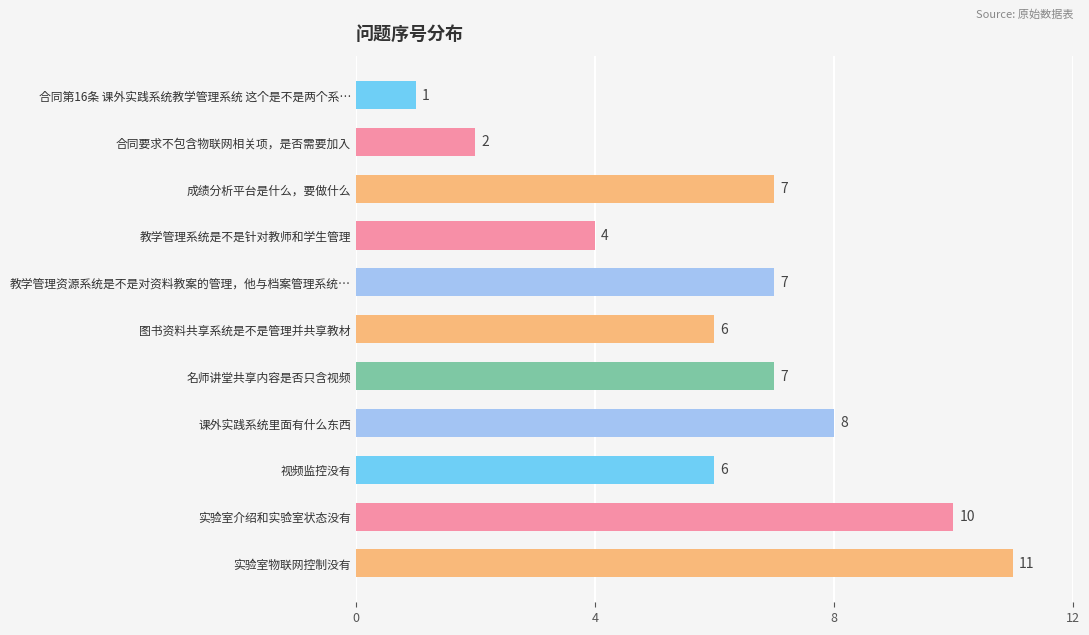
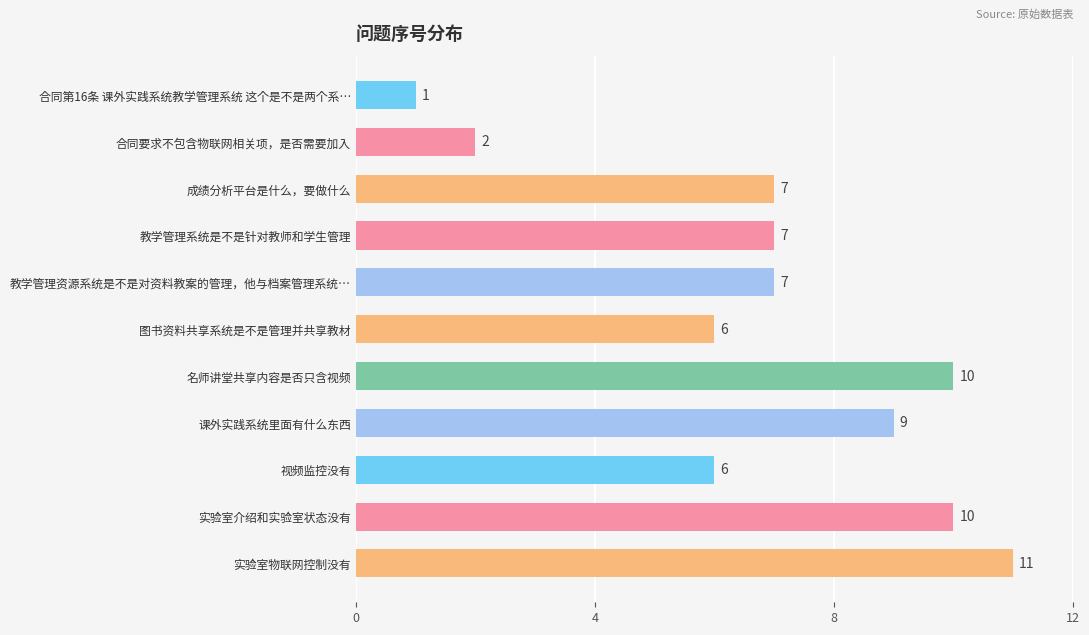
  {
    "合同第16条 课外实践系统教学管理系统 这个是不是两个系…": 1,
    "合同要求不包含物联网相关项，是否需要加入": 2,
    "成绩分析平台是什么，要做什么": 7,
-   "教学管理系统是不是针对教师和学生管理": 4,
+   "教学管理系统是不是针对教师和学生管理": 7,
    "教学管理资源系统是不是对资料教案的管理，他与档案管理系统…": 7,
    "图书资料共享系统是不是管理并共享教材": 6,
-   "名师讲堂共享内容是否只含视频": 7,
-   "课外实践系统里面有什么东西": 8,
+   "名师讲堂共享内容是否只含视频": 10,
+   "课外实践系统里面有什么东西": 9,
    "视频监控没有": 6,
    "实验室介绍和实验室状态没有": 10,
    "实验室物联网控制没有": 11
  }
